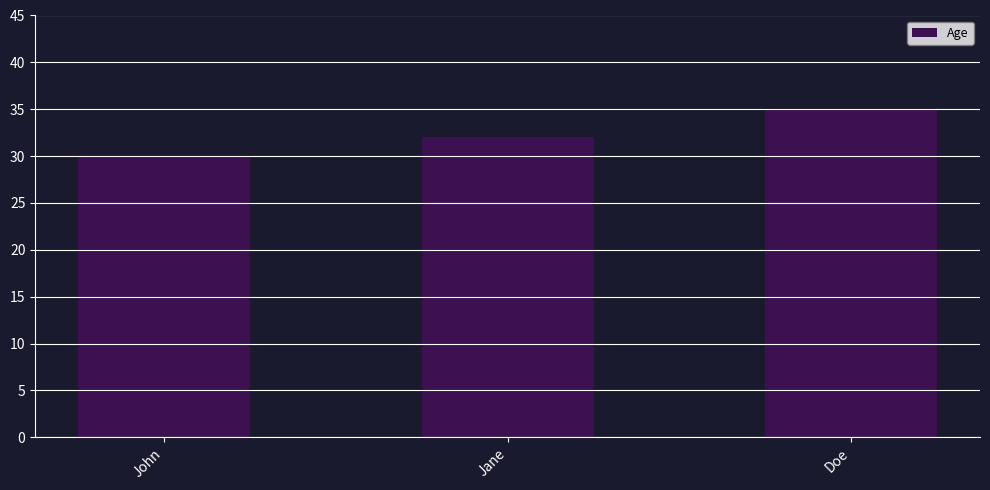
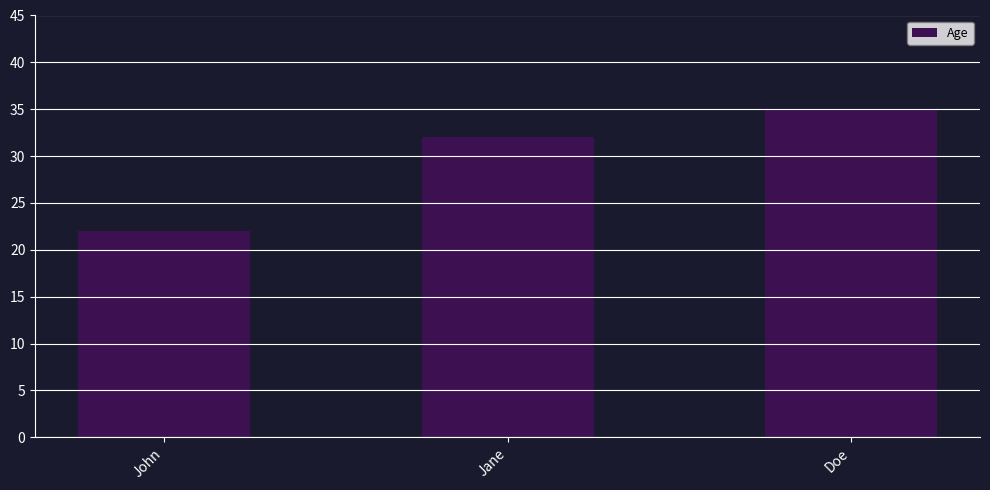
  {
-   "John": 30,
+   "John": 22,
    "Jane": 32,
    "Doe": 35
  }
